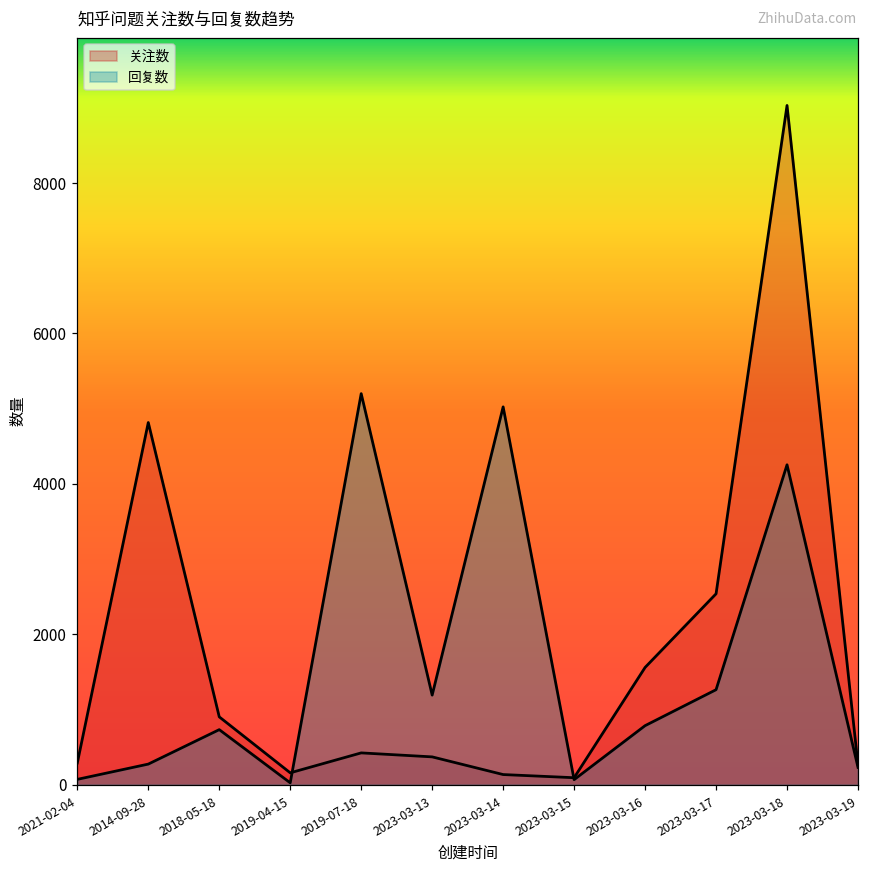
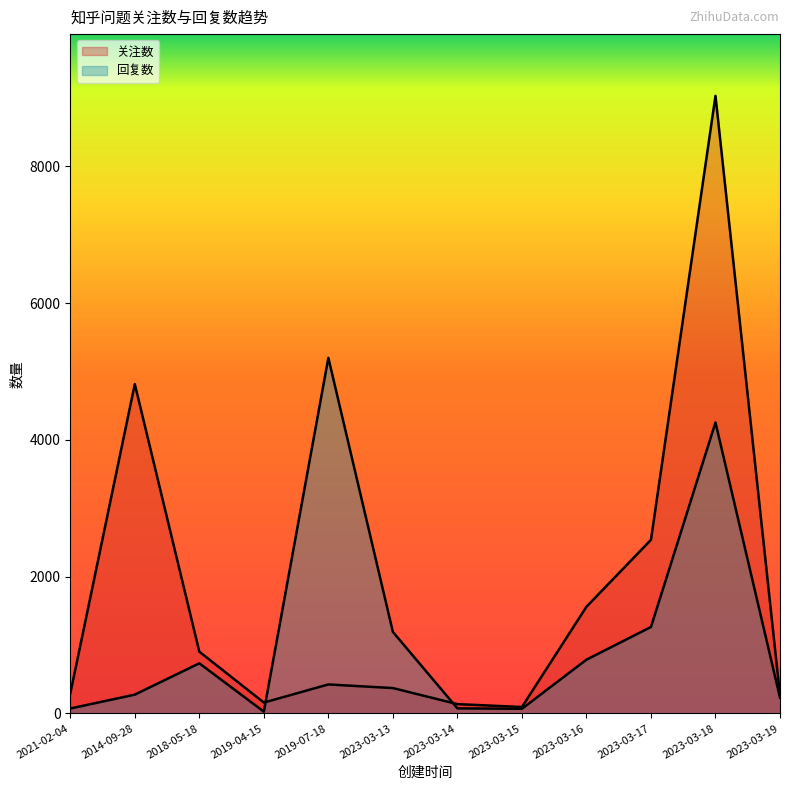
  {
    "关注数": {
      "2021-02-04": 300,
      "2014-09-28": 4800,
      "2018-05-18": 900,
      "2019-04-15": 200,
      "2019-07-18": 400,
      "2023-03-13": 400,
      "2023-03-14": 100,
      "2023-03-16": 1600,
      "2023-03-17": 2500,
      "2023-03-18": 9000
    },
    "回复数": {
      "2021-02-04": 100,
      "2014-09-28": 300,
      "2018-05-18": 700,
      "2019-04-15": 0,
      "2019-07-18": 5200,
      "2023-03-13": 1200,
-     "2023-03-14": 5000,
+     "2023-03-14": 100,
      "2023-03-16": 800,
      "2023-03-17": 1300,
      "2023-03-18": 4300
    }
  }
